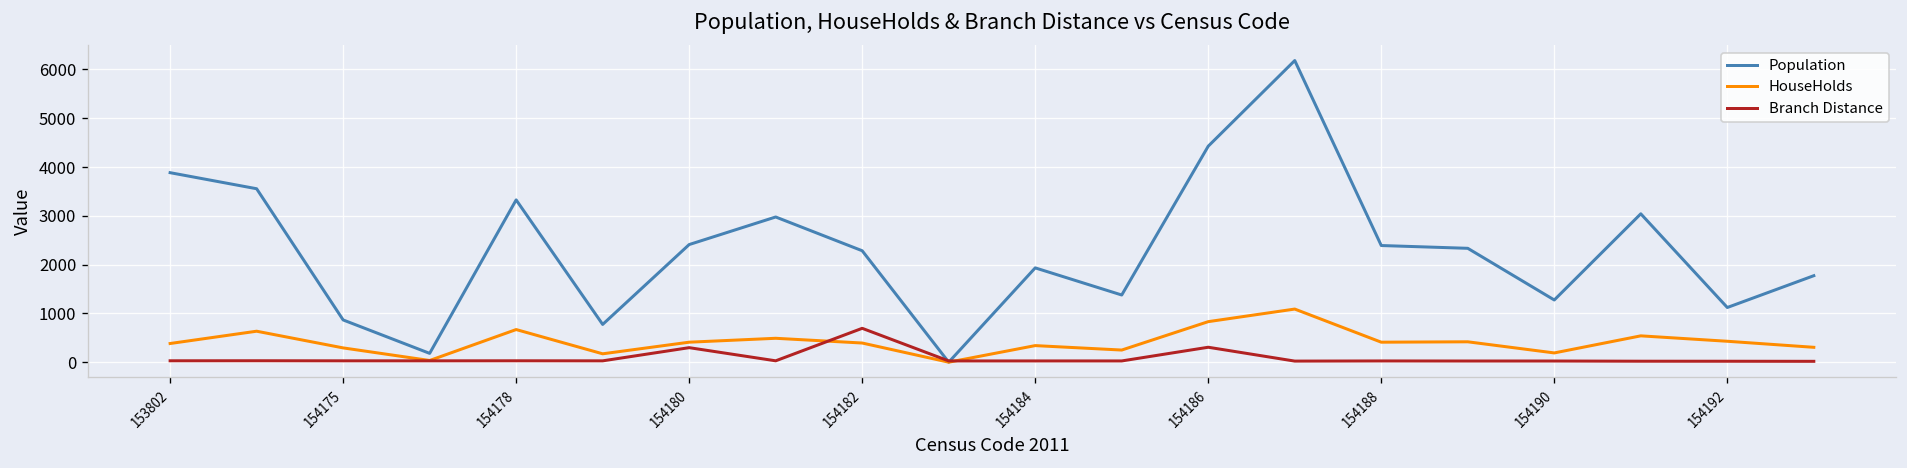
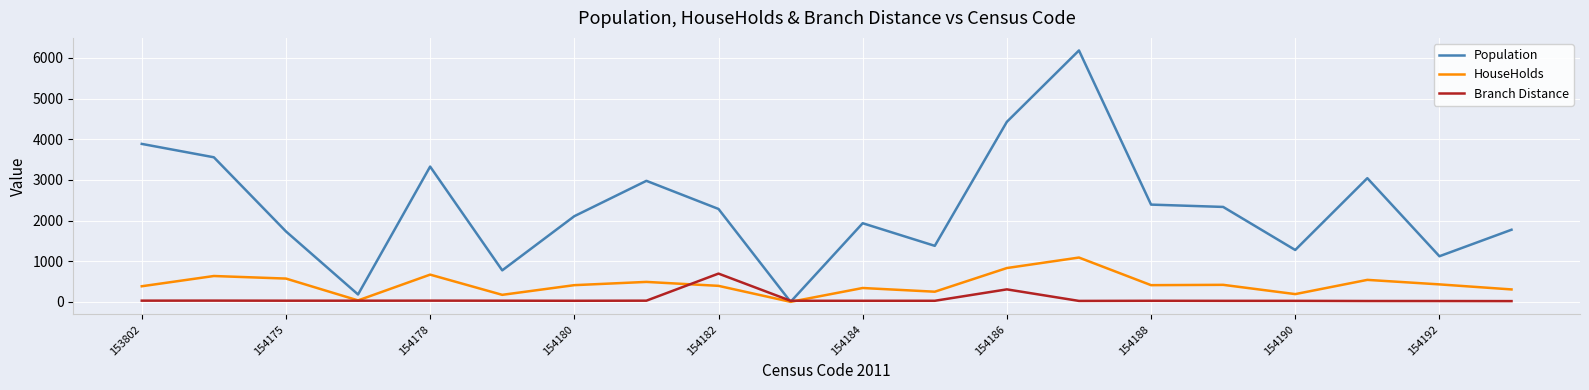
  {
    "Population": {
      "153802": 3900,
-     "154175": 900,
+     "154175": 1700,
      "154178": 3300,
-     "154180": 2400,
+     "154180": 2100,
      "154182": 2300,
      "154184": 1900,
      "154186": 4400,
      "154188": 2400,
      "154190": 1300,
      "154192": 1100
    },
    "HouseHolds": {
      "153802": 400,
-     "154175": 300,
+     "154175": 600,
      "154178": 700,
      "154180": 400,
      "154182": 400,
      "154184": 300,
      "154186": 800,
      "154188": 400,
      "154190": 200,
      "154192": 400
    },
    "Branch Distance": {
      "153802": 0,
      "154175": 0,
      "154178": 0,
-     "154180": 300,
+     "154180": 0,
      "154182": 700,
      "154184": 0,
      "154186": 300,
      "154188": 0,
      "154190": 0,
      "154192": 0
    }
  }
